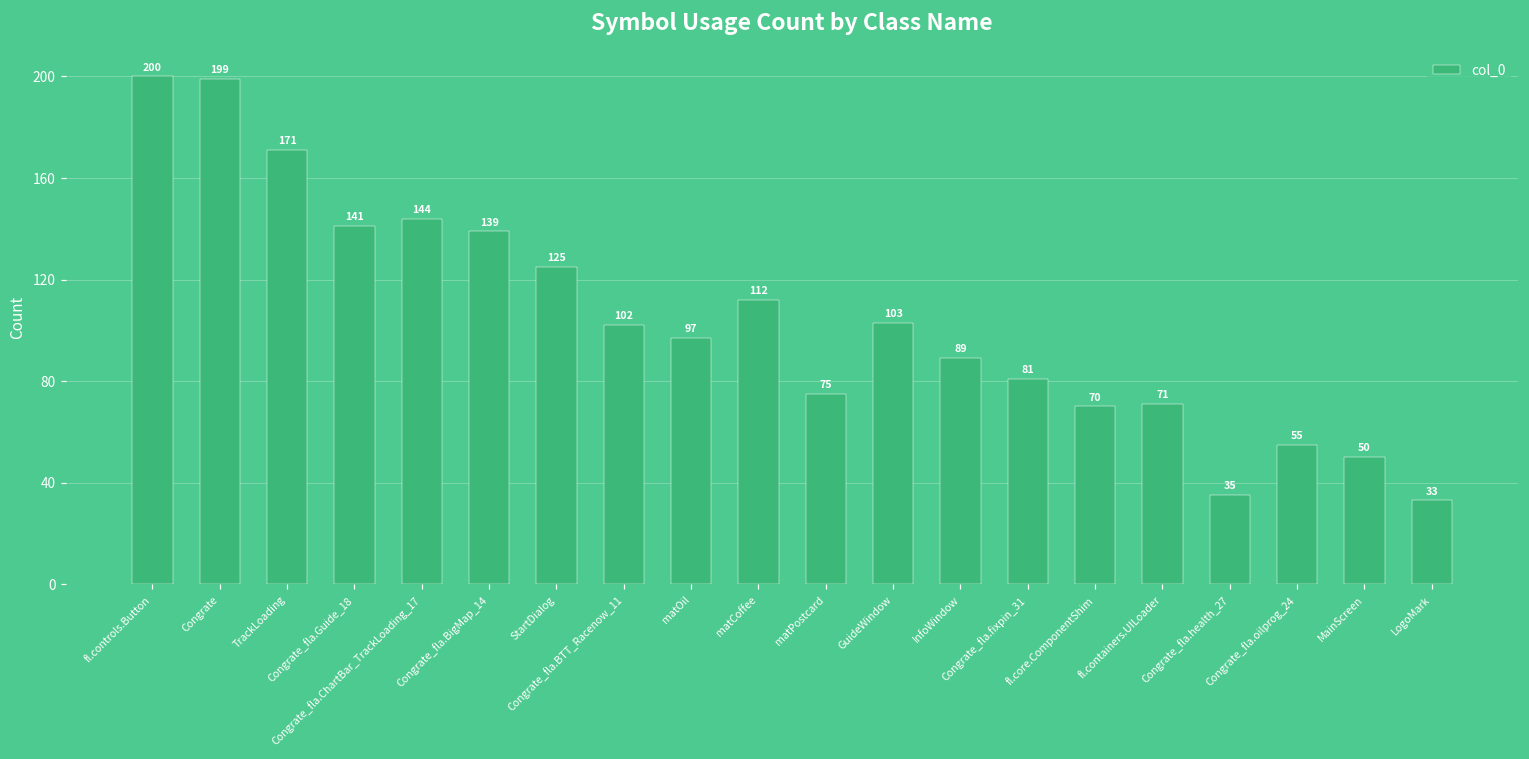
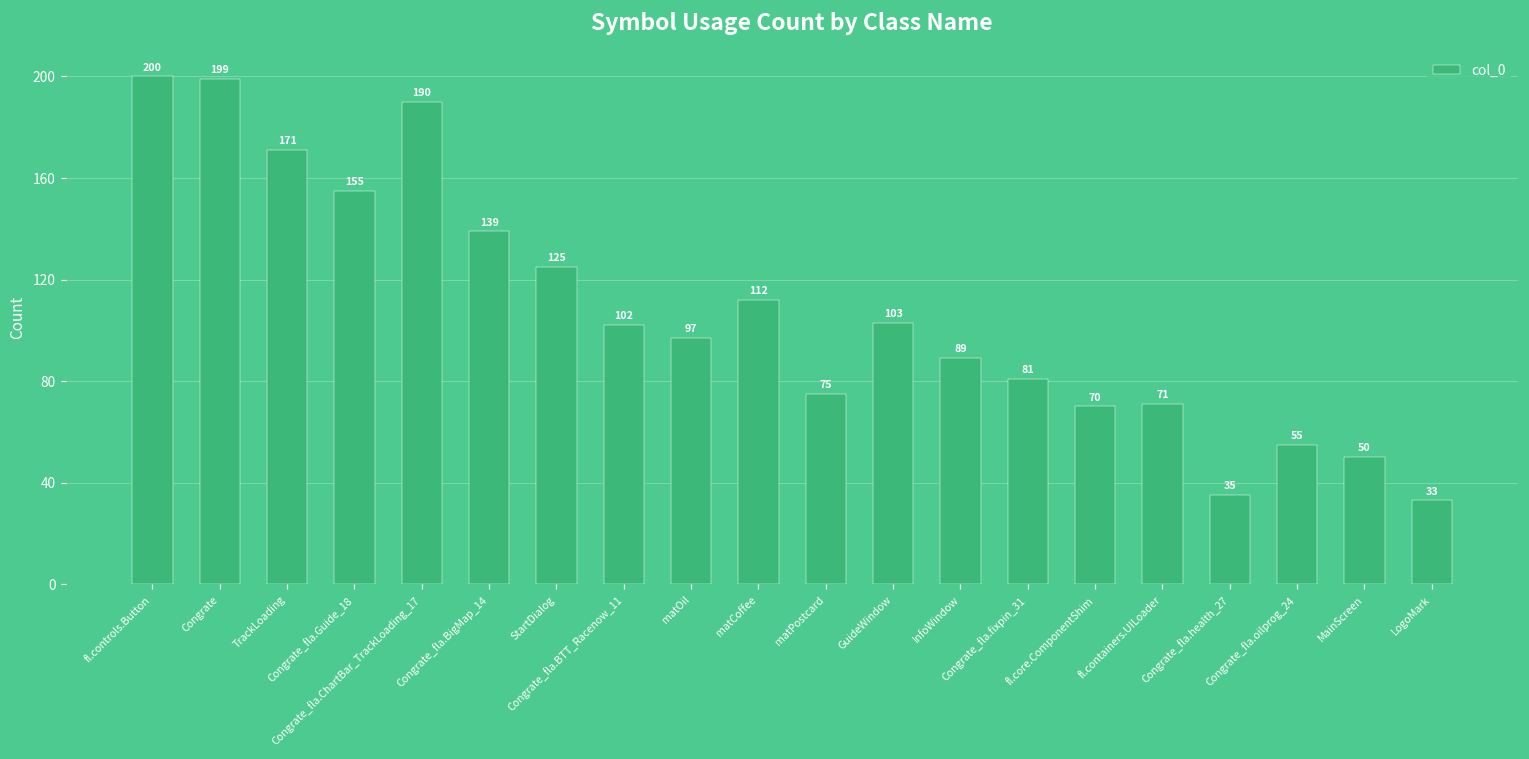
  {
    "fl.controls.Button": 200,
    "Congrate": 199,
    "TrackLoading": 171,
-   "Congrate_fla.Guide_18": 141,
-   "Congrate_fla.ChartBar_TrackLoading_17": 144,
+   "Congrate_fla.Guide_18": 155,
+   "Congrate_fla.ChartBar_TrackLoading_17": 190,
    "Congrate_fla.BigMap_14": 139,
    "StartDialog": 125,
    "Congrate_fla.BTT_Racenow_11": 102,
    "matOil": 97,
    "matCoffee": 112,
    "matPostcard": 75,
    "GuideWindow": 103,
    "InfoWindow": 89,
    "Congrate_fla.fixpin_31": 81,
    "fl.core.ComponentShim": 70,
    "fl.containers.UILoader": 71,
    "Congrate_fla.health_27": 35,
    "Congrate_fla.oilprog_24": 55,
    "MainScreen": 50,
    "LogoMark": 33
  }
